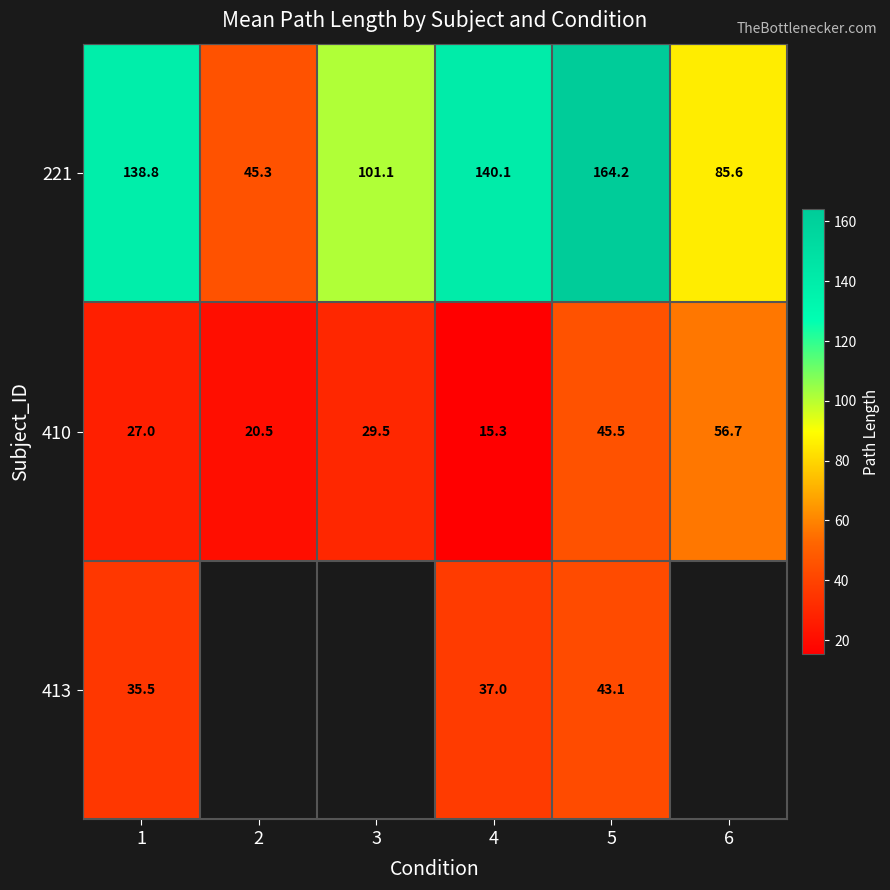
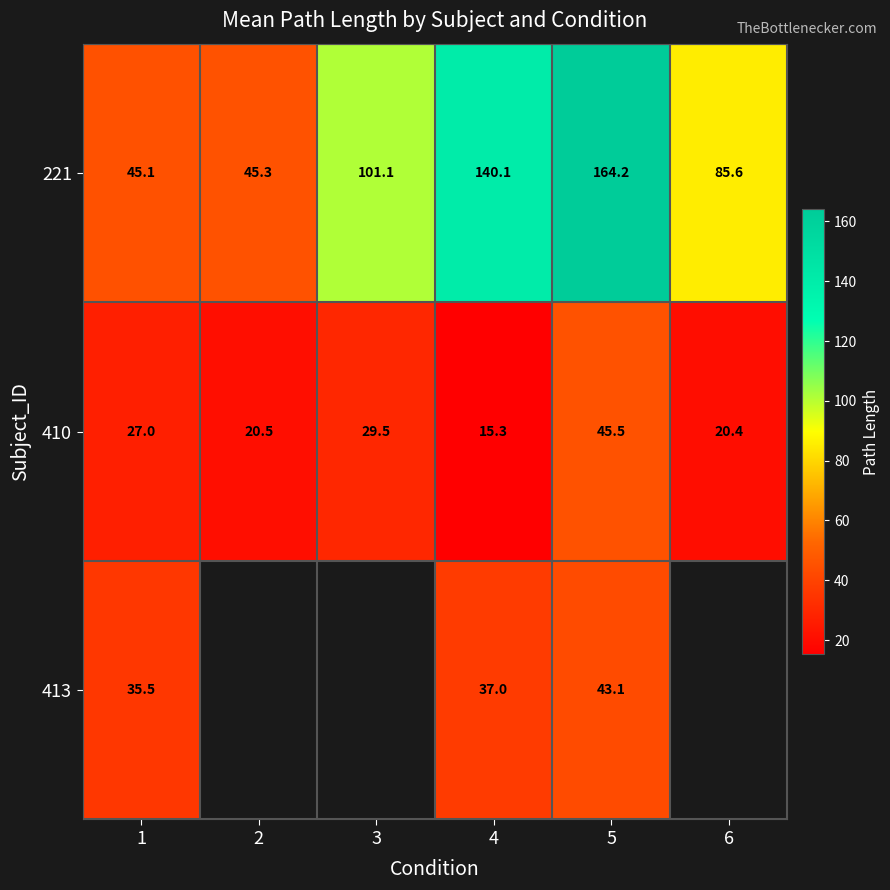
  {
    "221": {
-     "1": 138.8,
+     "1": 45.1,
      "2": 45.3,
      "3": 101.1,
      "4": 140.1,
      "5": 164.2,
      "6": 85.6
    },
    "410": {
      "1": 27.0,
      "2": 20.5,
      "3": 29.5,
      "4": 15.3,
      "5": 45.5,
-     "6": 56.7
+     "6": 20.4
    },
    "413": {
      "1": 35.5,
      "4": 37.0,
      "5": 43.1
    }
  }
